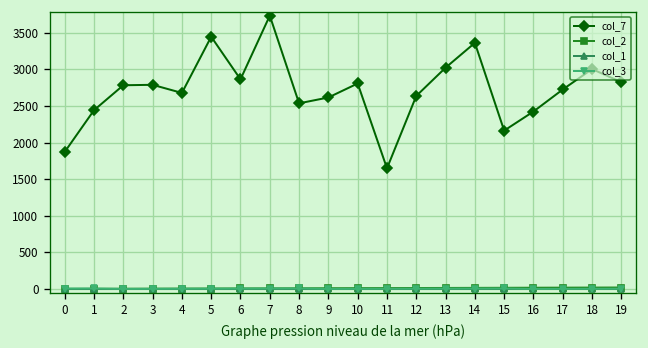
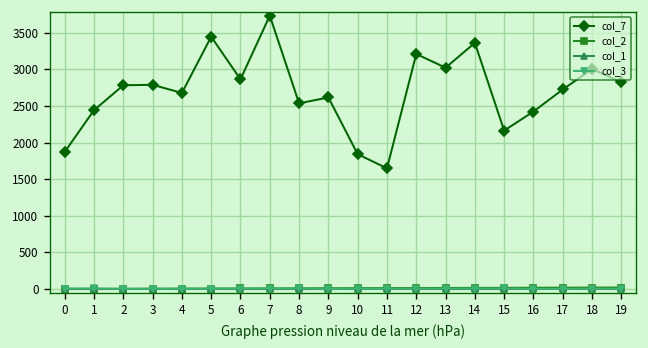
  {
    "col_7": {
      "0": 1900,
      "1": 2400,
      "2": 2800,
      "3": 2800,
      "4": 2700,
      "5": 3400,
      "6": 2900,
      "7": 3700,
      "8": 2500,
      "9": 2600,
-     "10": 2800,
+     "10": 1800,
      "11": 1600,
-     "12": 2600,
+     "12": 3200,
      "13": 3000,
      "14": 3400,
      "15": 2200,
      "16": 2400,
      "17": 2700
    }
  }
